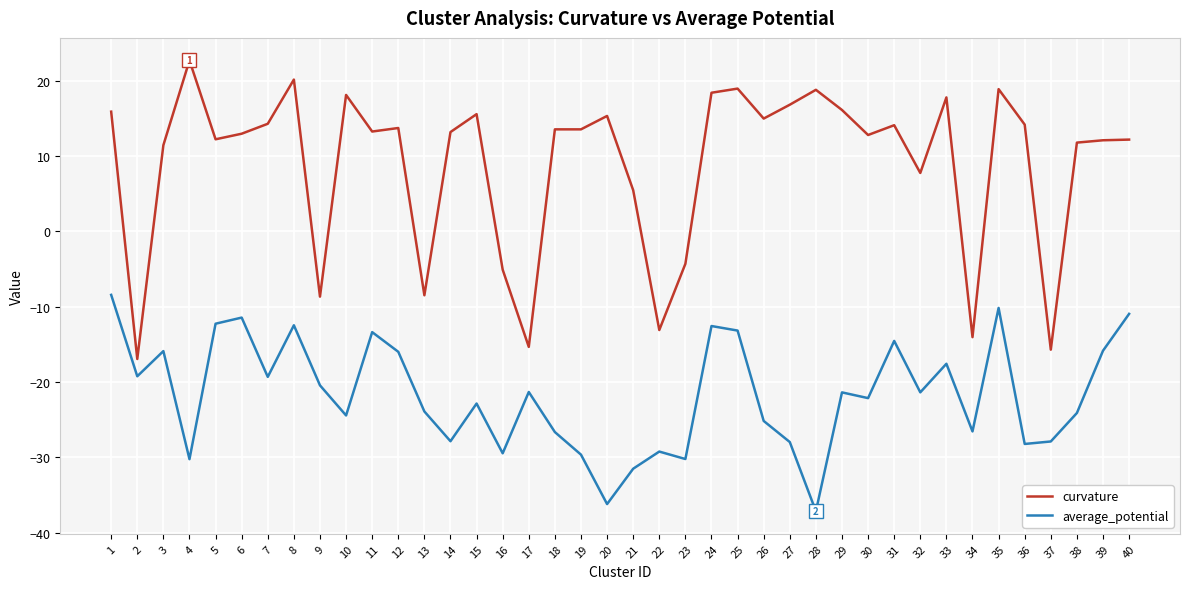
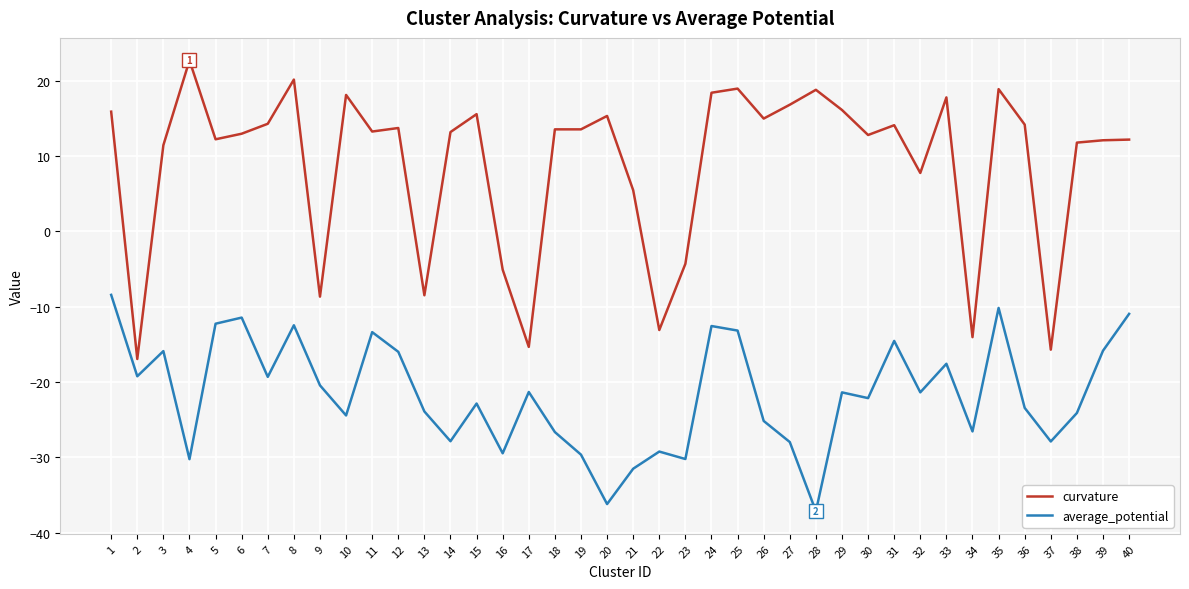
  {
    "curvature": {
      "1": 16,
      "2": -17,
      "3": 11,
      "5": 12,
      "6": 13,
      "7": 14,
      "8": 20,
      "9": -9,
      "10": 18,
      "11": 13,
      "12": 14,
      "13": -9,
      "14": 13,
      "15": 16,
      "16": -5,
      "17": -15,
      "18": 14,
      "19": 14,
      "20": 15,
      "21": 5,
      "22": -13,
      "23": -4,
      "24": 18,
      "25": 19,
      "26": 15,
      "27": 17,
      "28": 19,
      "29": 16,
      "30": 13,
      "31": 14,
      "32": 8,
      "33": 18,
      "34": -14,
      "35": 19,
      "36": 14,
      "37": -16,
      "38": 12,
      "39": 12,
      "40": 12
    },
    "average_potential": {
      "1": -8,
      "2": -19,
      "3": -16,
      "4": -30,
      "5": -12,
      "6": -11,
      "7": -19,
      "8": -12,
      "9": -20,
      "10": -24,
      "11": -13,
      "12": -16,
      "13": -24,
      "14": -28,
      "15": -23,
      "16": -29,
      "17": -21,
      "18": -27,
      "19": -30,
      "20": -36,
      "21": -32,
      "22": -29,
      "23": -30,
      "24": -13,
      "25": -13,
      "26": -25,
      "27": -28,
      "29": -21,
      "30": -22,
      "31": -15,
      "32": -21,
      "33": -18,
      "34": -27,
      "35": -10,
-     "36": -28,
+     "36": -23,
      "37": -28,
      "38": -24,
      "39": -16,
      "40": -11
    }
  }
